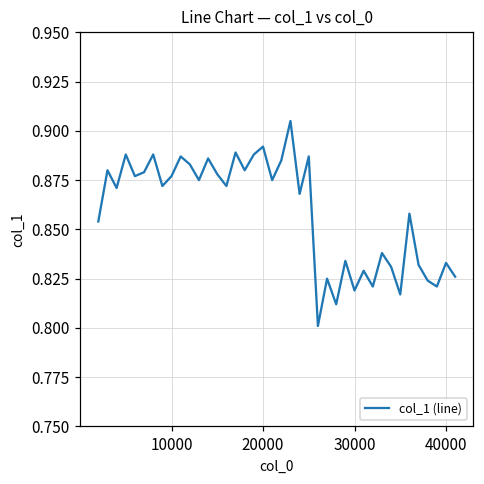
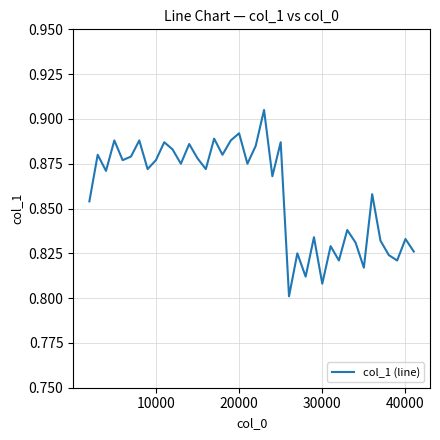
  {
    "10000": 0.877,
    "20000": 0.892,
-   "30000": 0.819,
+   "30000": 0.808,
    "40000": 0.833
  }
